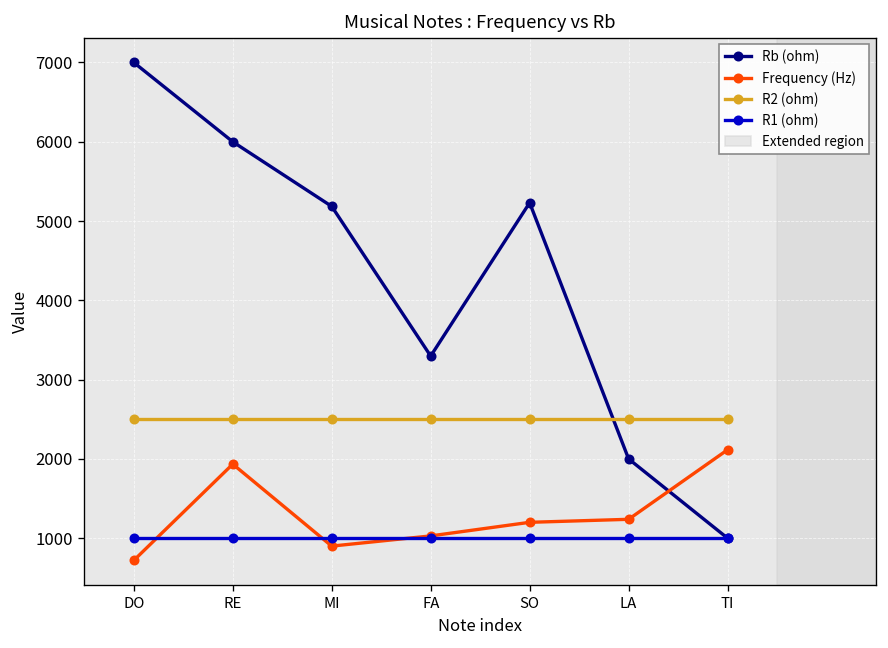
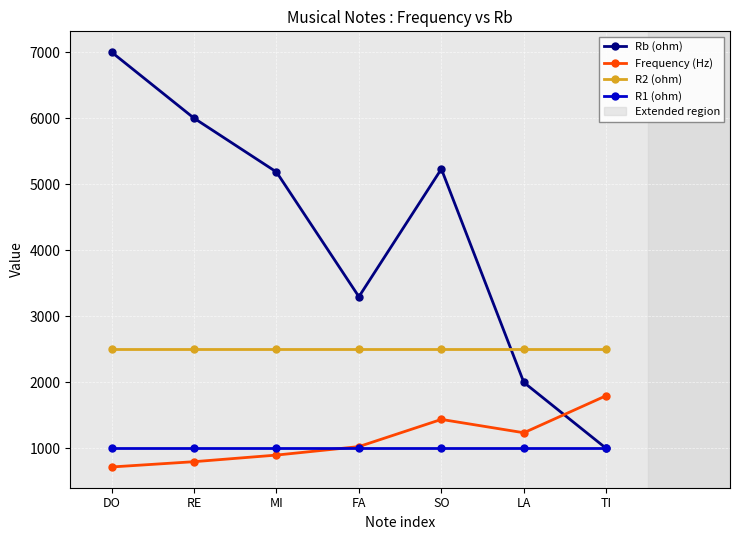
  {
    "Rb (ohm)": {
      "DO": 7000,
      "RE": 6000,
      "MI": 5200,
      "FA": 3300,
      "SO": 5200,
      "LA": 2000
    },
    "Frequency (Hz)": {
      "DO": 700,
-     "RE": 1900,
+     "RE": 800,
      "MI": 900,
-     "SO": 1200,
+     "SO": 1400,
      "LA": 1200,
-     "TI": 2100
+     "TI": 1800
    },
    "R2 (ohm)": {
      "DO": 2500,
      "RE": 2500,
      "MI": 2500,
      "FA": 2500,
      "SO": 2500,
      "LA": 2500,
      "TI": 2500
    },
    "R1 (ohm)": {
      "DO": 1000,
      "RE": 1000,
      "MI": 1000,
      "SO": 1000,
      "LA": 1000
    }
  }
